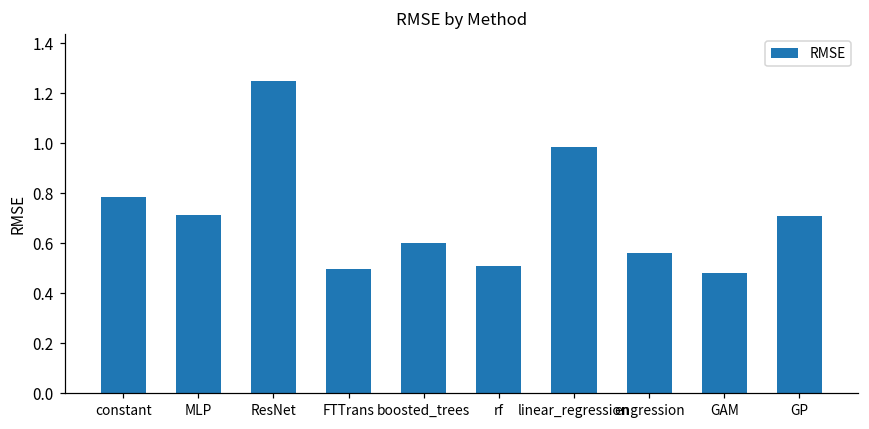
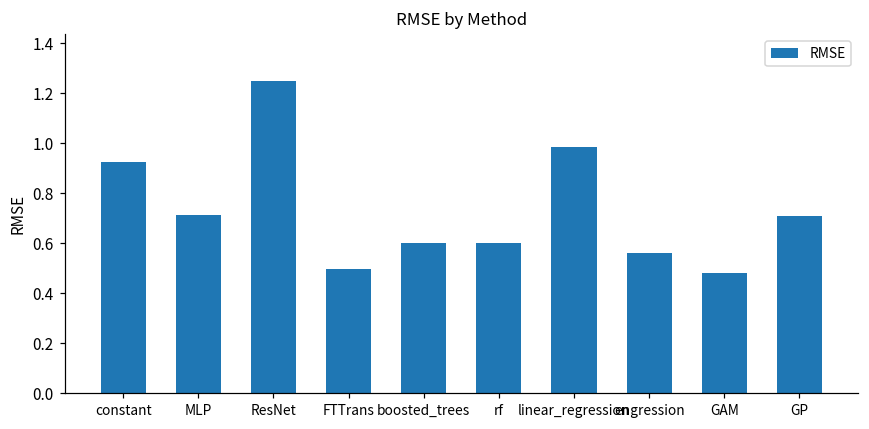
  {
-   "constant": 0.79,
+   "constant": 0.92,
    "MLP": 0.71,
    "ResNet": 1.25,
    "FTTrans": 0.50,
    "boosted_trees": 0.60,
-   "rf": 0.51,
+   "rf": 0.60,
    "linear_regression": 0.98,
    "GAM": 0.48,
    "GP": 0.71
  }
